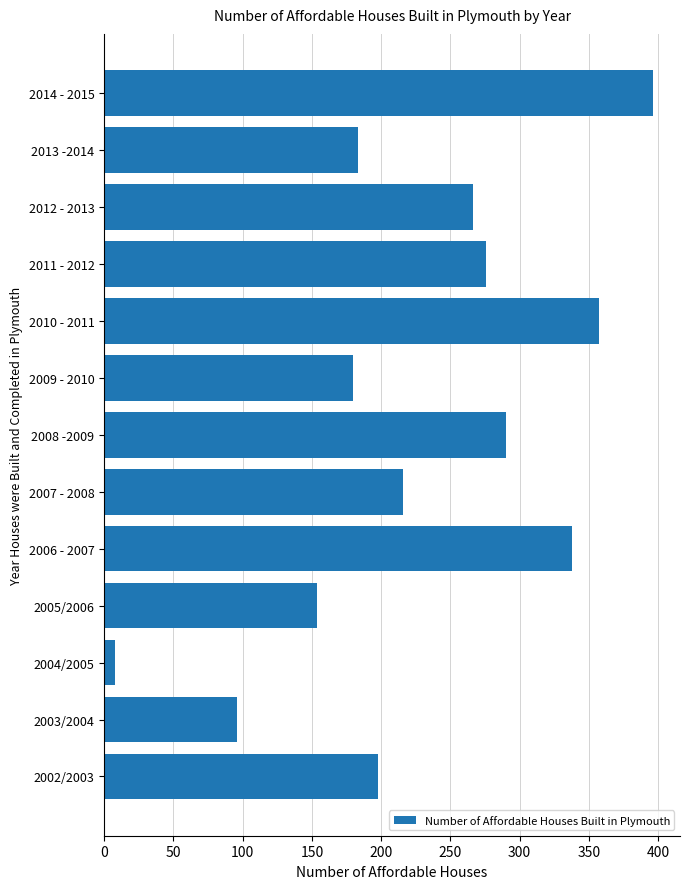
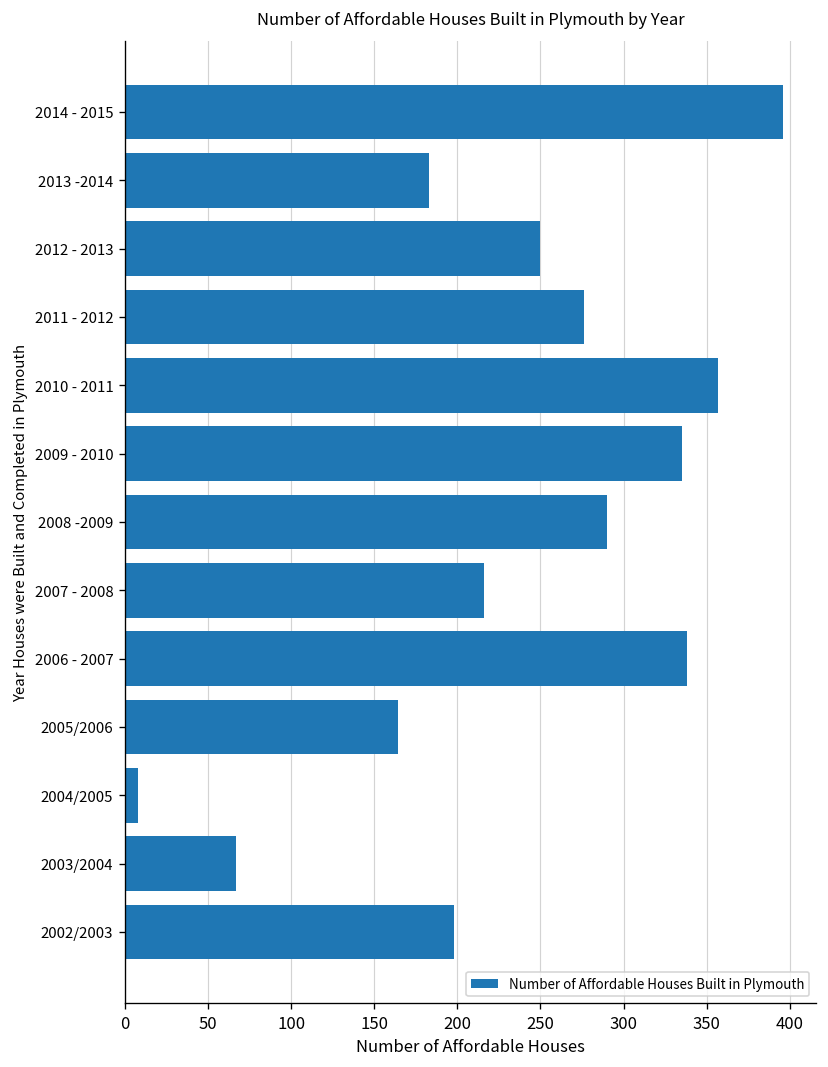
  {
    "2014 - 2015": 396,
    "2013 -2014": 183,
-   "2012 - 2013": 266,
+   "2012 - 2013": 250,
    "2011 - 2012": 276,
    "2010 - 2011": 357,
-   "2009 - 2010": 180,
+   "2009 - 2010": 335,
    "2008 -2009": 290,
    "2007 - 2008": 216,
    "2006 - 2007": 338,
-   "2005/2006": 154,
+   "2005/2006": 164,
    "2004/2005": 8,
-   "2003/2004": 96,
+   "2003/2004": 67,
    "2002/2003": 198
  }
